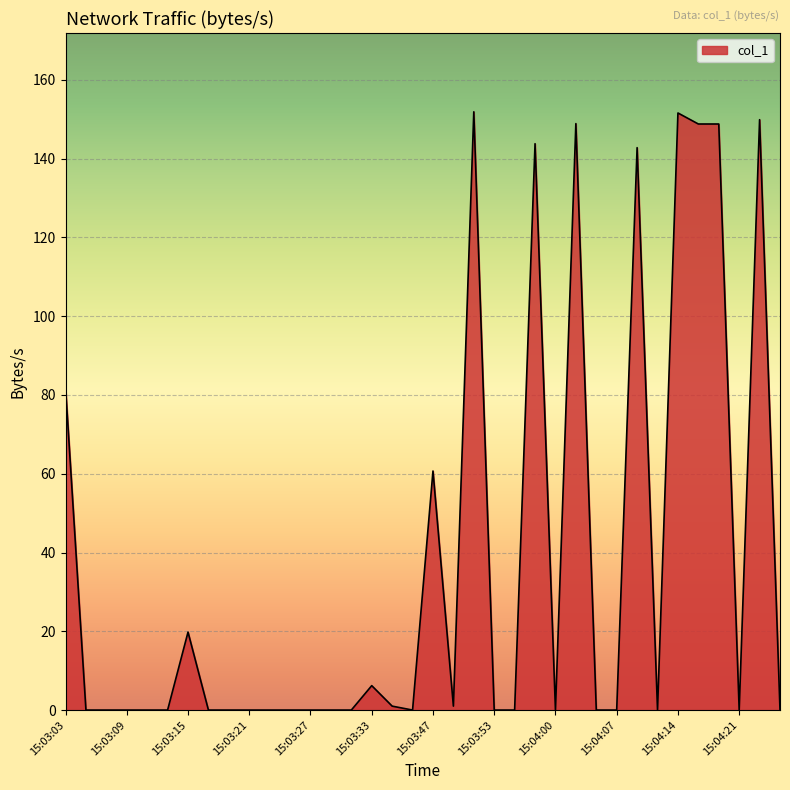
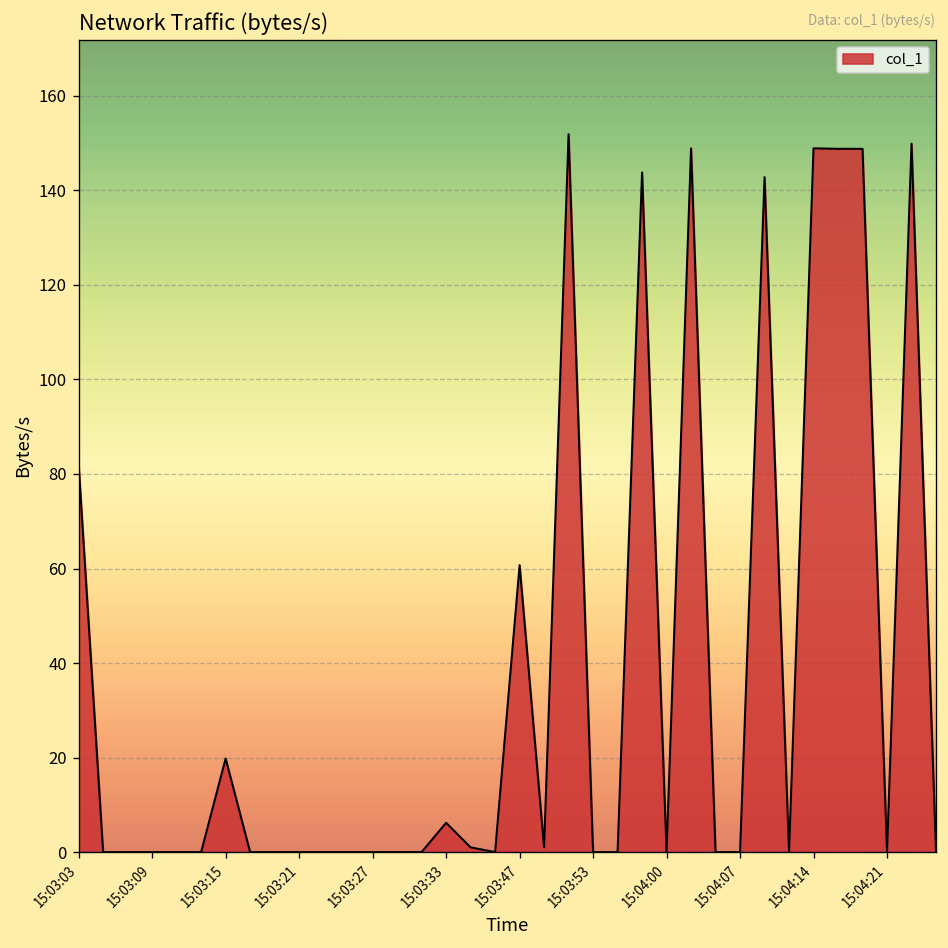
  {
    "15:03:03": 82,
    "15:03:09": 0,
    "15:03:15": 20,
    "15:03:21": 0,
    "15:03:27": 0,
    "15:03:33": 6,
    "15:03:47": 61,
    "15:03:53": 0,
    "15:04:00": 0,
    "15:04:07": 0,
-   "15:04:14": 152,
+   "15:04:14": 149,
    "15:04:21": 0
  }
